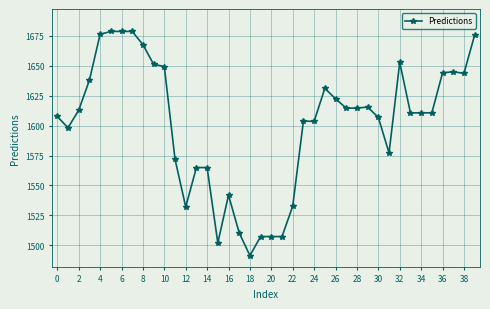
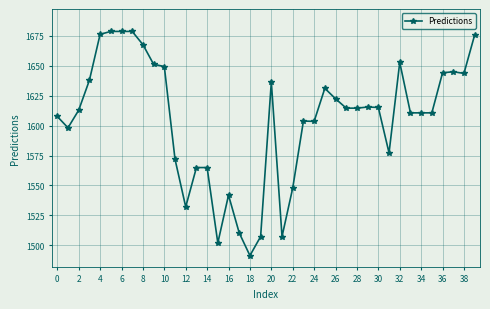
  {
    "0": 1608,
    "2": 1613,
    "4": 1676,
    "6": 1679,
    "8": 1668,
    "10": 1649,
    "12": 1532,
    "14": 1565,
    "16": 1542,
    "18": 1491,
-   "20": 1507,
-   "22": 1533,
+   "20": 1636,
+   "22": 1548,
    "24": 1604,
    "26": 1622,
    "28": 1615,
-   "30": 1607,
+   "30": 1615,
    "32": 1653,
    "34": 1611,
    "36": 1644,
    "38": 1644
  }
